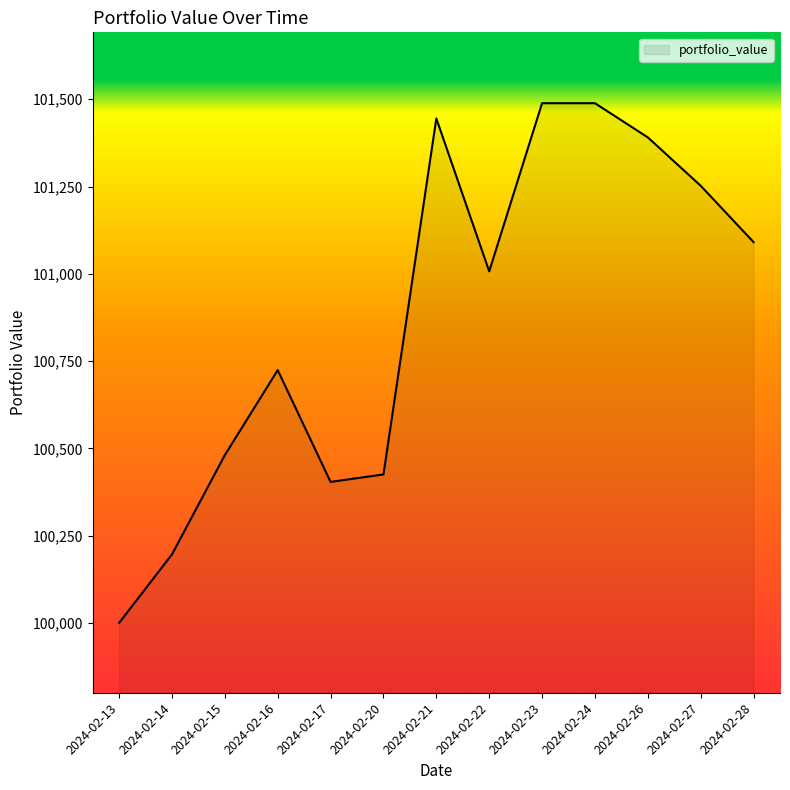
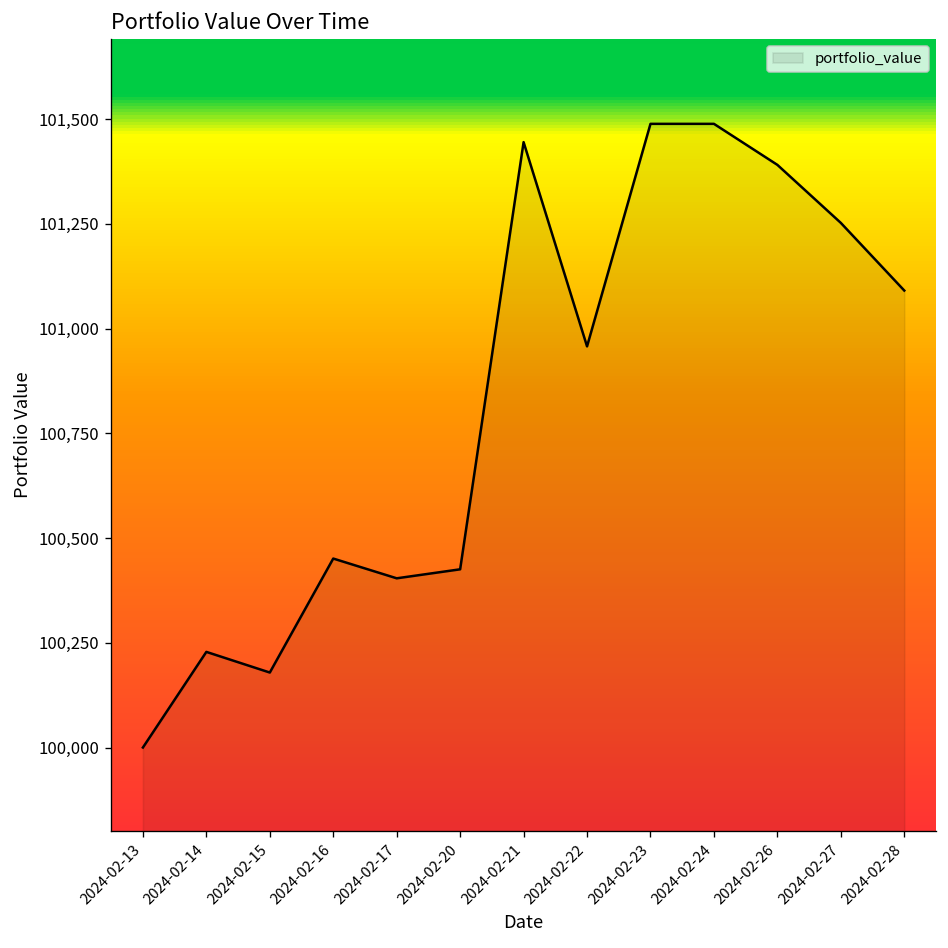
  {
    "2024-02-13": "100,000",
-   "2024-02-14": "100,200",
-   "2024-02-15": "100,480",
-   "2024-02-16": "100,720",
+   "2024-02-14": "100,230",
+   "2024-02-15": "100,180",
+   "2024-02-16": "100,450",
    "2024-02-17": "100,400",
    "2024-02-20": "100,430",
    "2024-02-21": "101,450",
-   "2024-02-22": "101,010",
+   "2024-02-22": "100,960",
    "2024-02-23": "101,490",
    "2024-02-24": "101,490",
    "2024-02-26": "101,390",
    "2024-02-27": "101,250",
    "2024-02-28": "101,090"
  }
